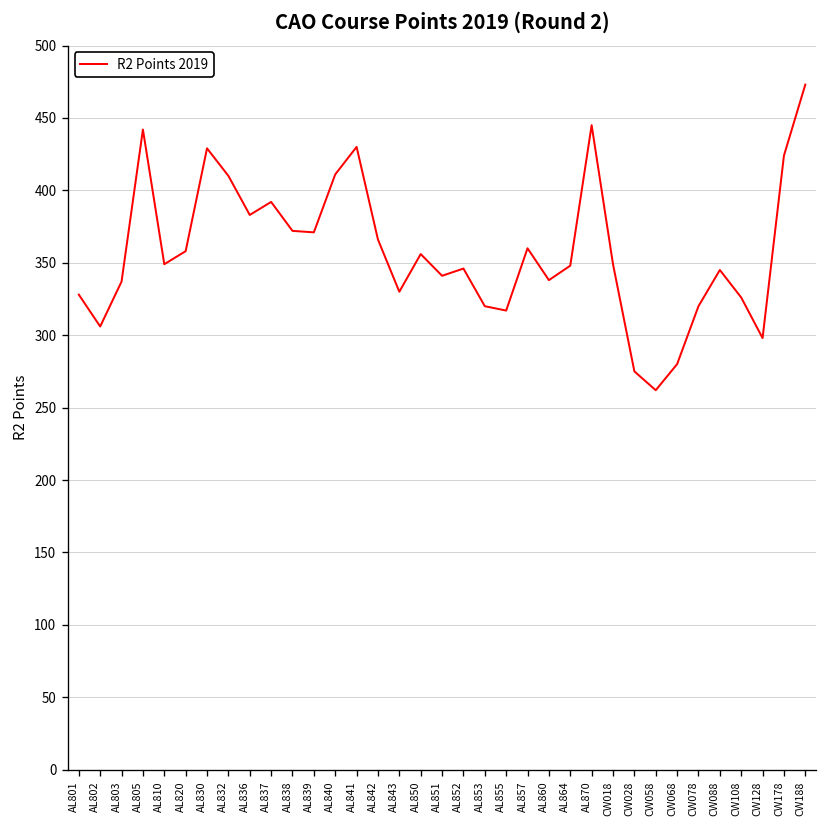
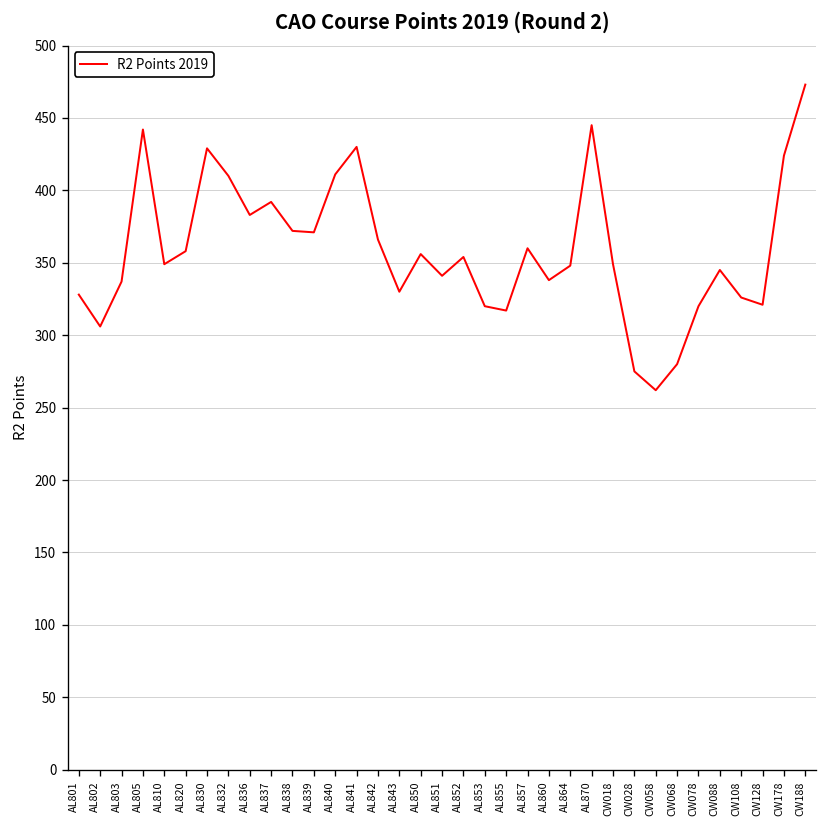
  {
    "AL801": 328,
    "AL802": 306,
    "AL803": 337,
    "AL805": 442,
    "AL810": 349,
    "AL820": 358,
    "AL830": 429,
    "AL832": 410,
    "AL836": 383,
    "AL837": 392,
    "AL838": 372,
    "AL839": 371,
    "AL840": 411,
    "AL841": 430,
    "AL842": 366,
    "AL843": 330,
    "AL850": 356,
    "AL851": 341,
-   "AL852": 346,
+   "AL852": 354,
    "AL853": 320,
    "AL855": 317,
    "AL857": 360,
    "AL860": 338,
    "AL864": 348,
    "AL870": 445,
    "CW018": 349,
    "CW028": 275,
    "CW058": 262,
    "CW068": 280,
    "CW078": 320,
    "CW088": 345,
    "CW108": 326,
-   "CW128": 298,
+   "CW128": 321,
    "CW178": 424,
    "CW188": 473
  }
